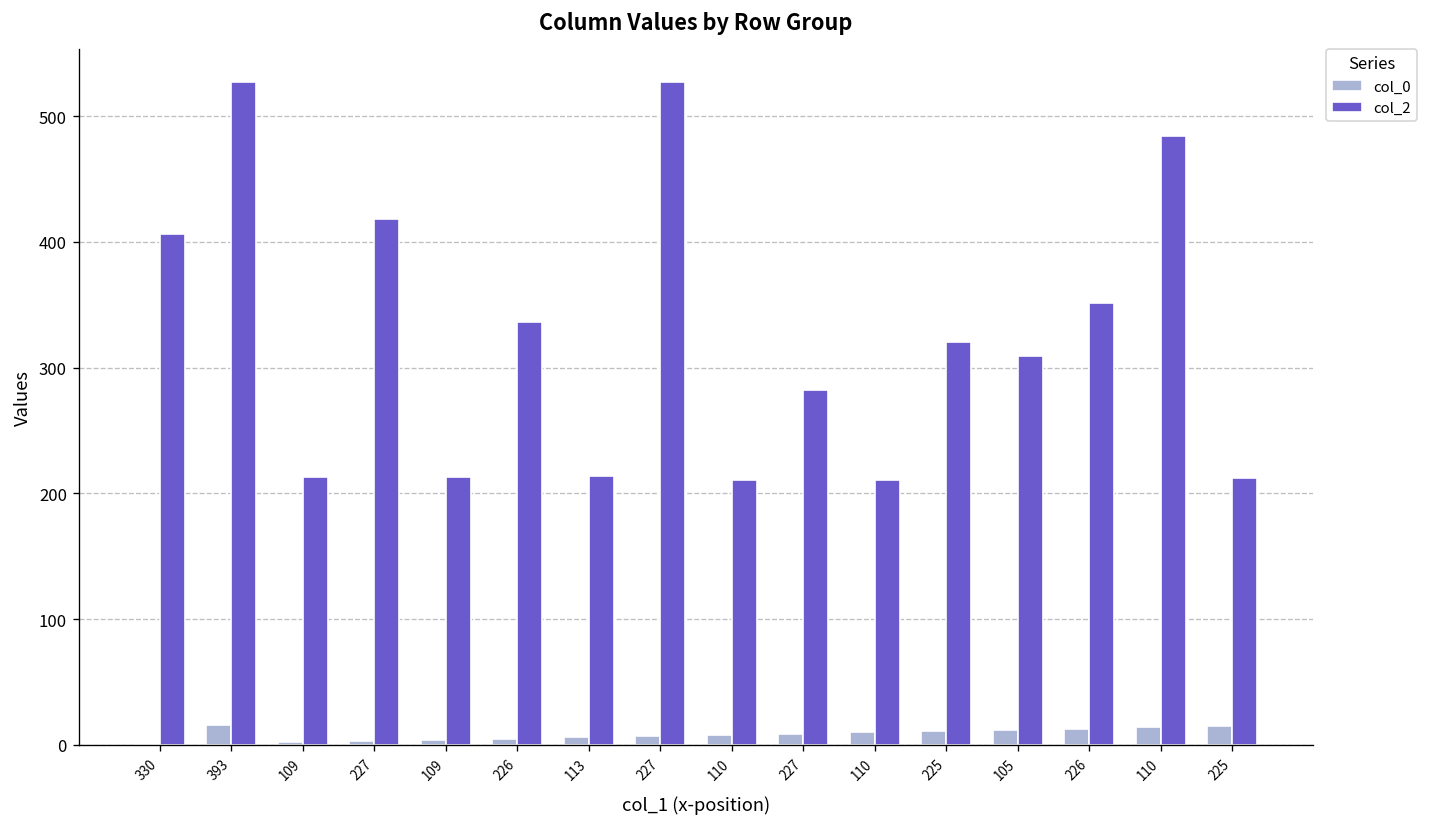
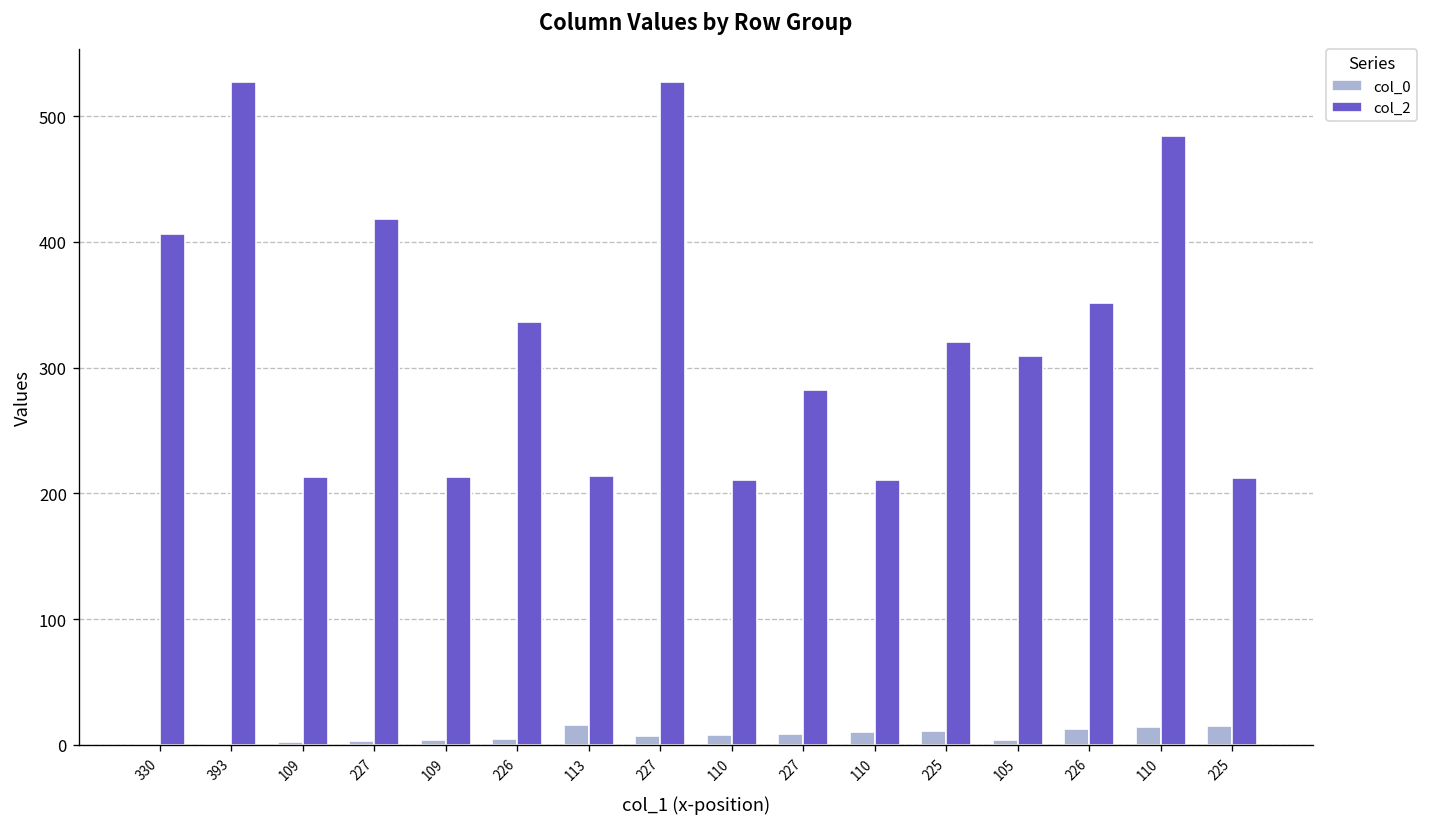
  {
    "col_0": {
      "330": 0,
-     "393": 16,
-     "113": 6,
-     "105": 12
+     "393": 1,
+     "113": 16,
+     "105": 4
    },
    "col_2": {
      "330": 406,
      "393": 527,
      "113": 214,
      "105": 309
    }
  }
